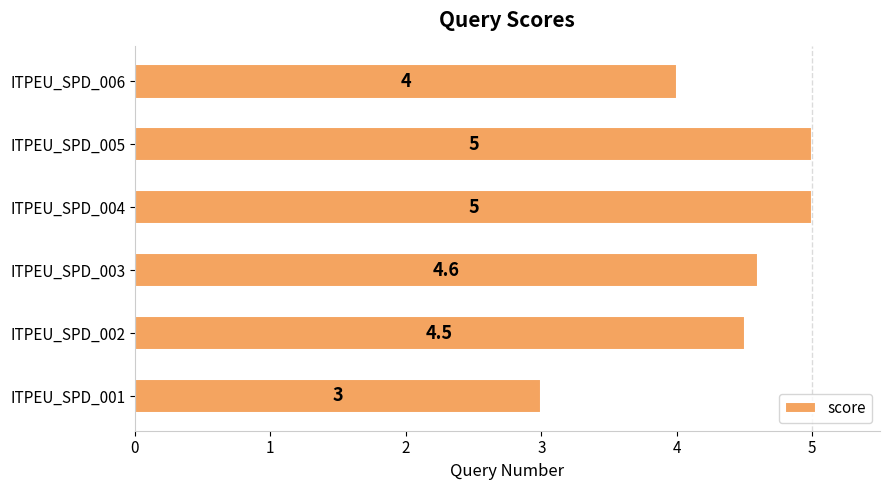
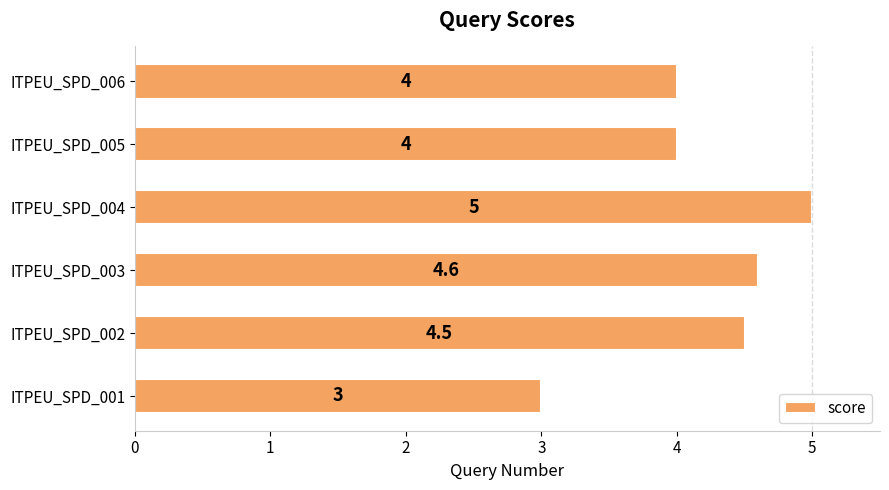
  {
    "ITPEU_SPD_006": 4,
-   "ITPEU_SPD_005": 5,
+   "ITPEU_SPD_005": 4,
    "ITPEU_SPD_004": 5,
    "ITPEU_SPD_003": 4.6,
    "ITPEU_SPD_002": 4.5,
    "ITPEU_SPD_001": 3
  }
